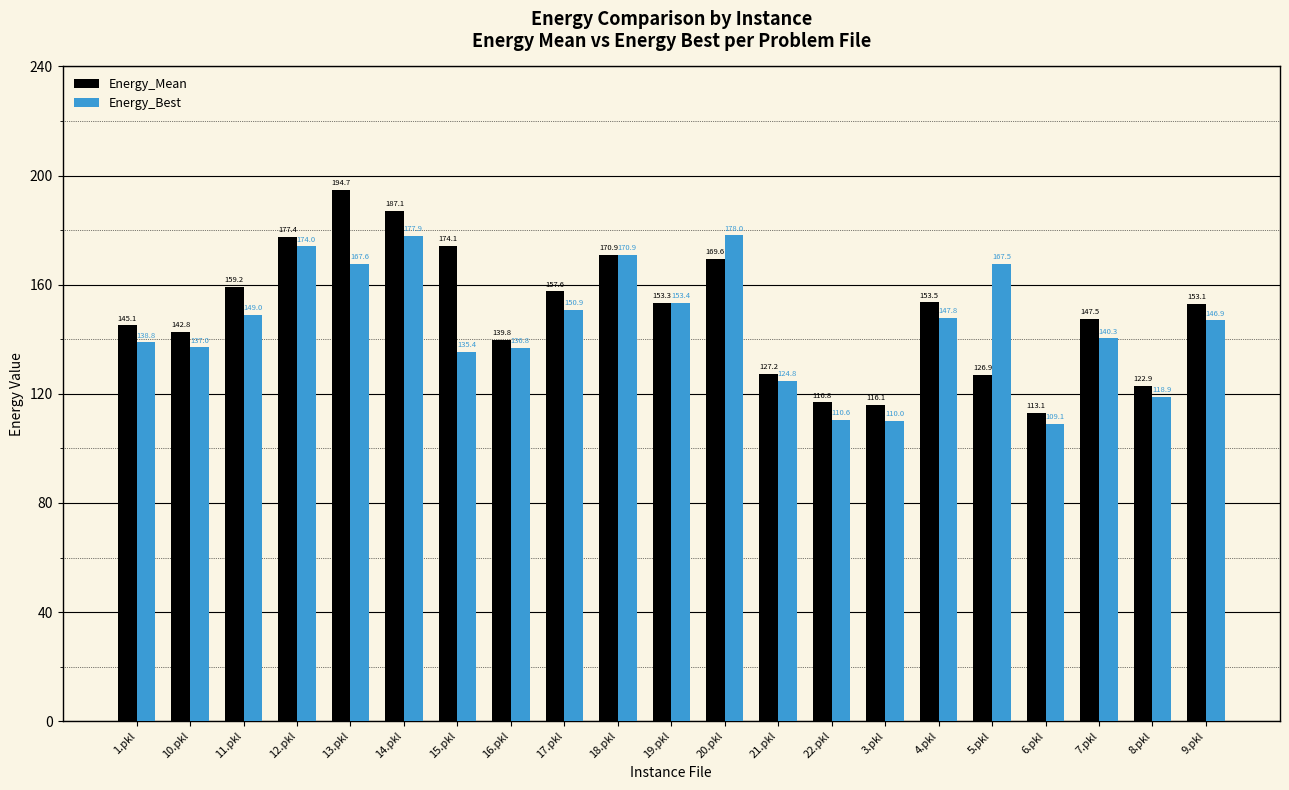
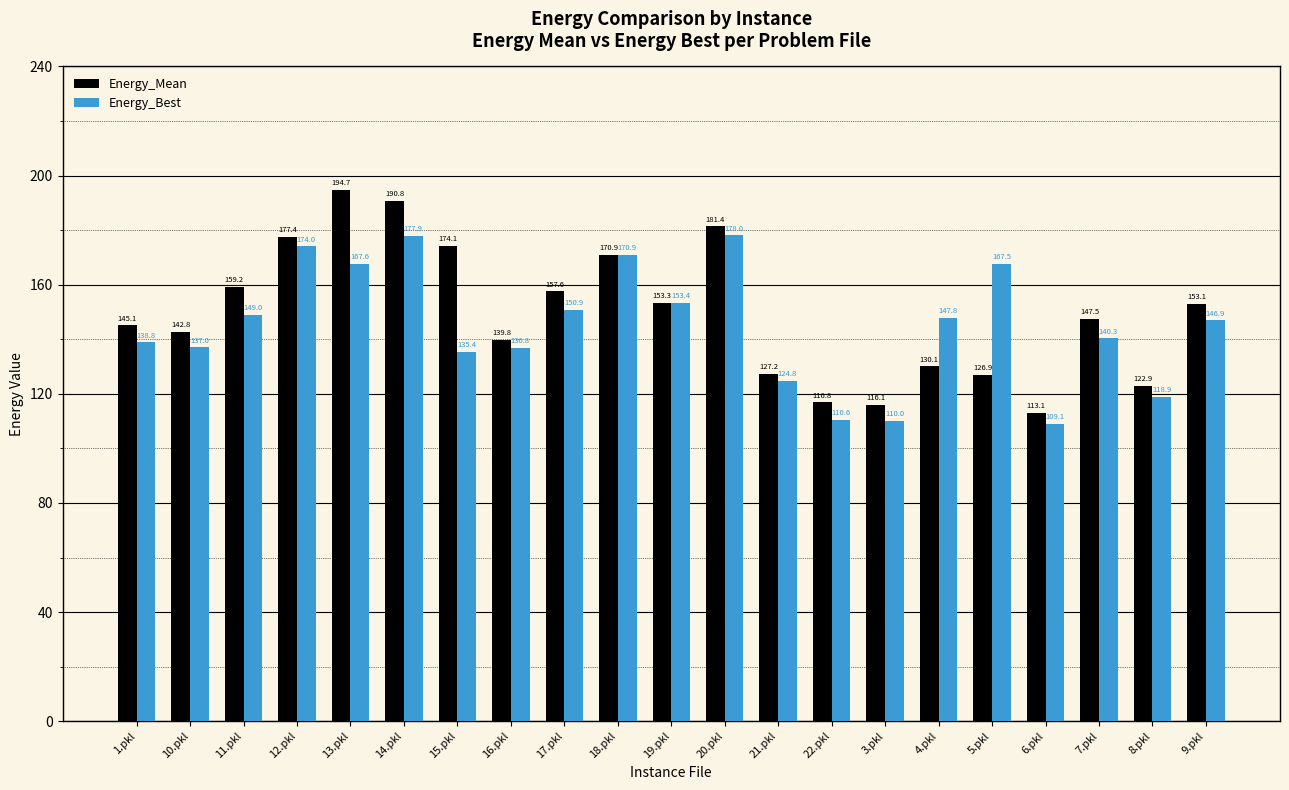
  {
    "Energy_Mean": {
      "1.pkl": 145.1,
      "10.pkl": 142.8,
      "11.pkl": 159.2,
      "12.pkl": 177.4,
      "13.pkl": 194.7,
-     "14.pkl": 187.1,
+     "14.pkl": 190.8,
      "15.pkl": 174.1,
      "16.pkl": 139.8,
      "17.pkl": 157.6,
      "18.pkl": 170.9,
      "19.pkl": 153.3,
-     "20.pkl": 169.6,
+     "20.pkl": 181.4,
      "21.pkl": 127.2,
      "22.pkl": 116.8,
      "3.pkl": 116.1,
-     "4.pkl": 153.5,
+     "4.pkl": 130.1,
      "5.pkl": 126.9,
      "6.pkl": 113.1,
      "7.pkl": 147.5,
      "8.pkl": 122.9,
      "9.pkl": 153.1
    },
    "Energy_Best": {
      "1.pkl": 138.8,
      "10.pkl": 137.0,
      "11.pkl": 149.0,
      "12.pkl": 174.0,
      "13.pkl": 167.6,
      "14.pkl": 177.9,
      "15.pkl": 135.4,
      "16.pkl": 136.8,
      "17.pkl": 150.9,
      "18.pkl": 170.9,
      "19.pkl": 153.4,
      "20.pkl": 178.0,
      "21.pkl": 124.8,
      "22.pkl": 110.6,
      "3.pkl": 110.0,
      "4.pkl": 147.8,
      "5.pkl": 167.5,
      "6.pkl": 109.1,
      "7.pkl": 140.3,
      "8.pkl": 118.9,
      "9.pkl": 146.9
    }
  }
